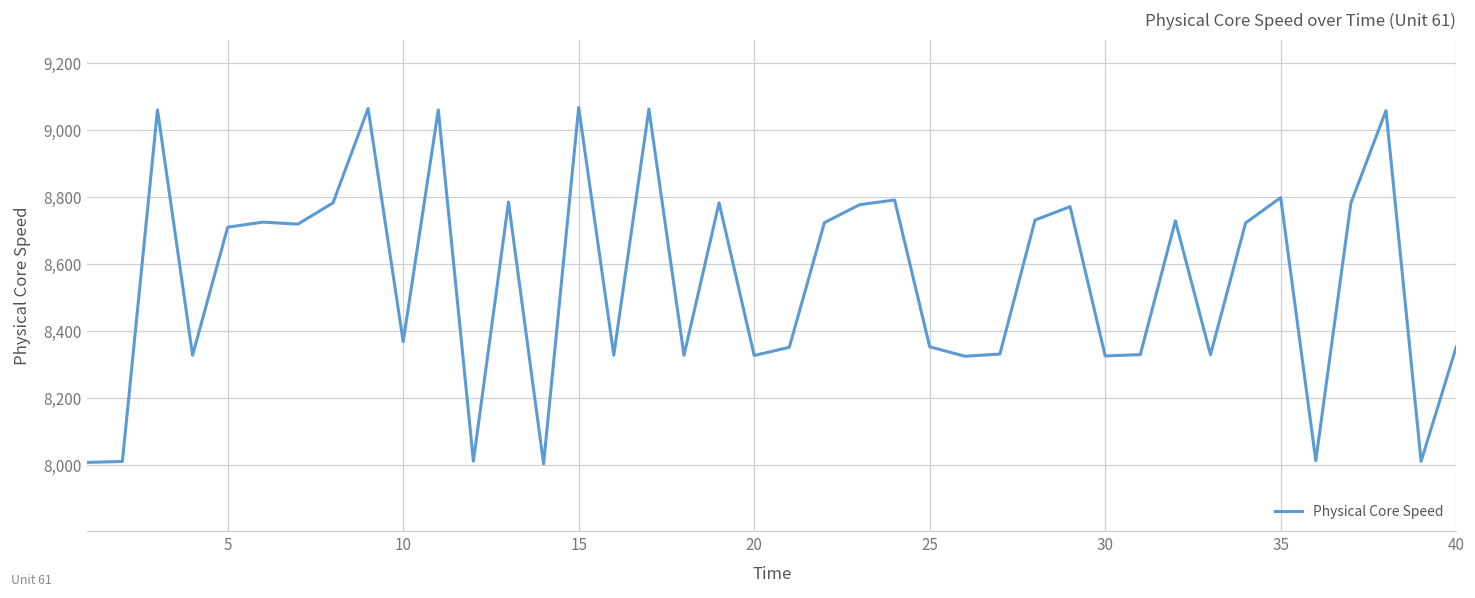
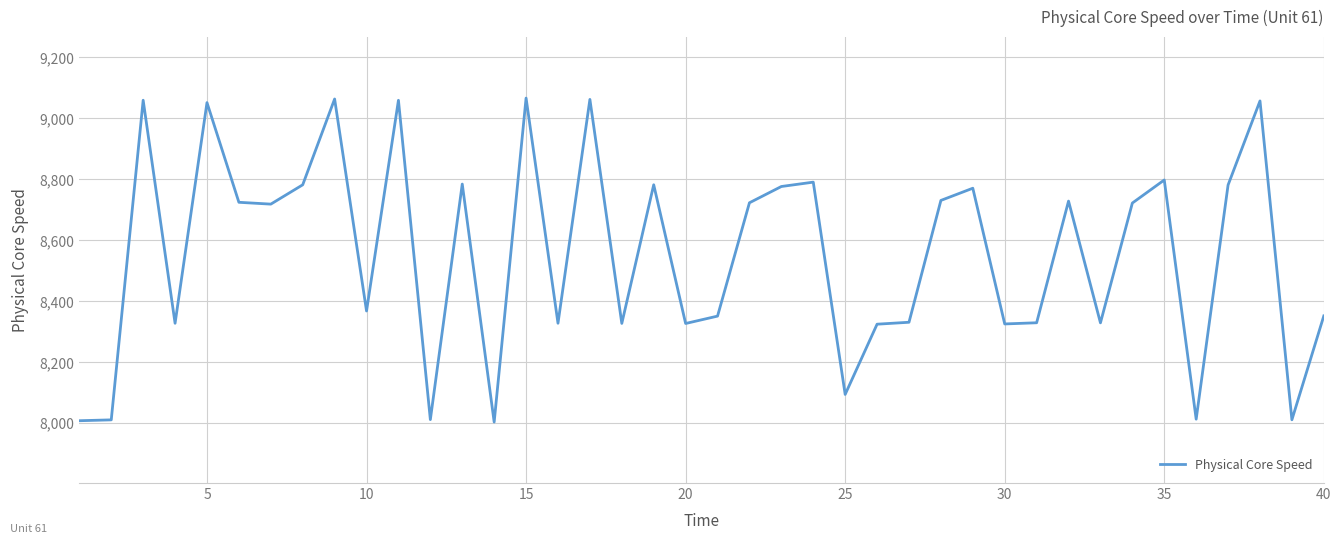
  {
-   "5": "8,710",
+   "5": "9,050",
    "10": "8,370",
    "15": "9,070",
    "20": "8,330",
-   "25": "8,350",
+   "25": "8,090",
    "30": "8,330",
    "35": "8,800",
    "40": "8,350"
  }
